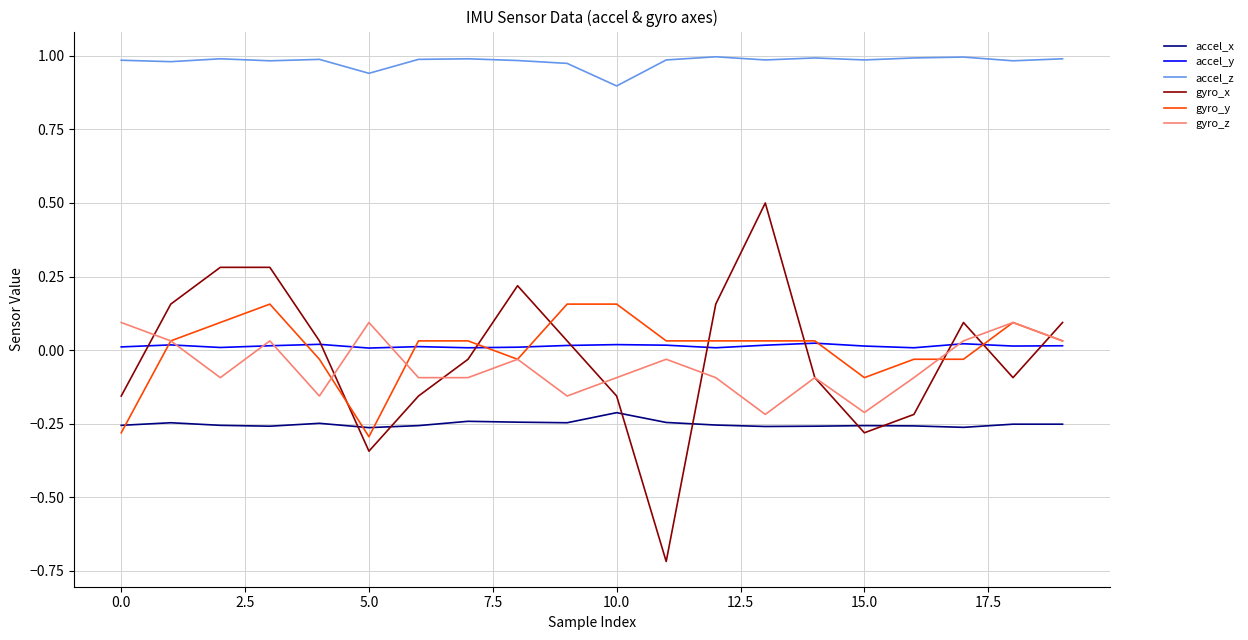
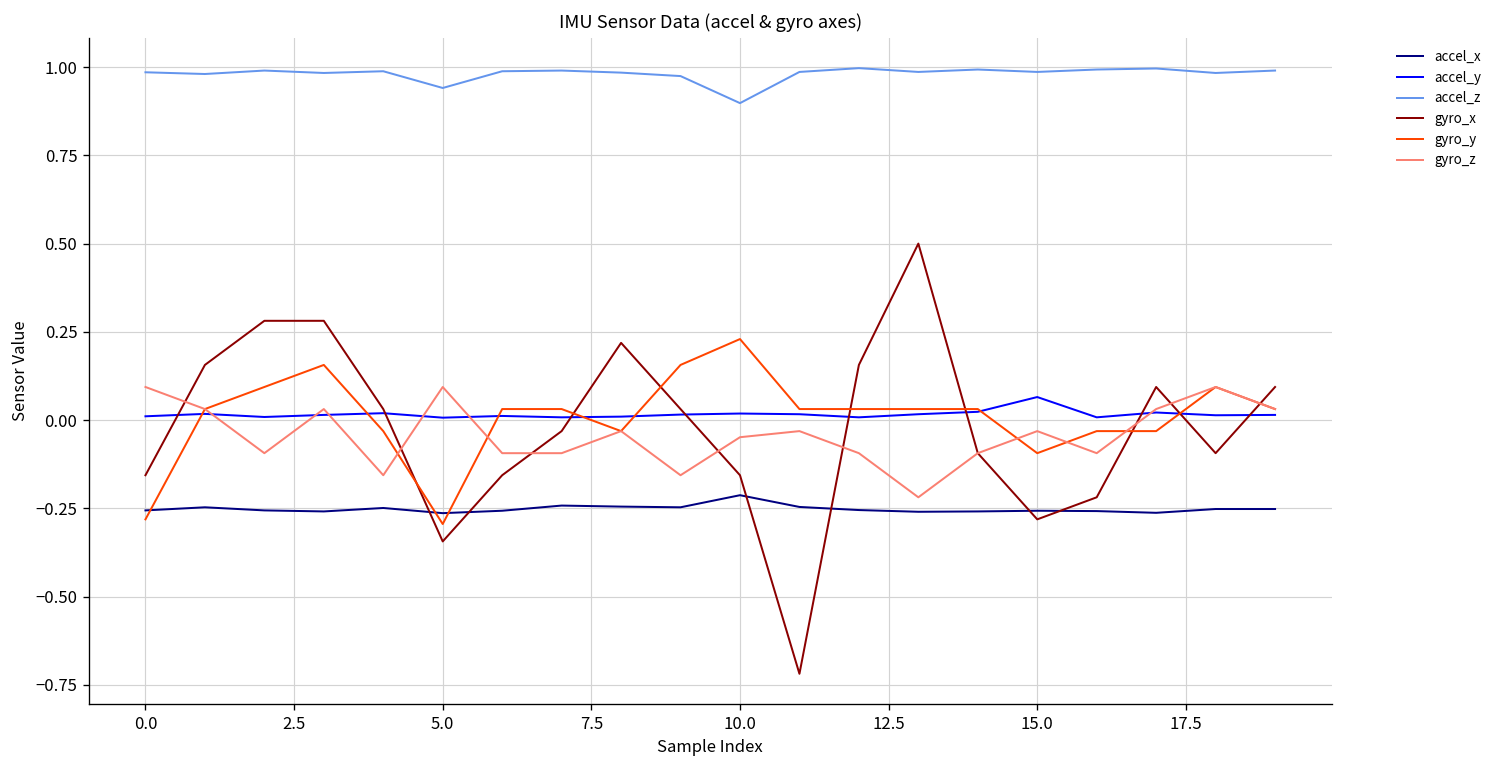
  {
    "accel_x": {
      "0.0": -0.26,
      "5.0": -0.26,
      "10.0": -0.21,
      "15.0": -0.26
    },
    "accel_y": {
      "0.0": 0.01,
      "5.0": 0.01,
      "10.0": 0.02,
-     "15.0": 0.01
+     "15.0": 0.07
    },
    "accel_z": {
      "0.0": 0.99,
      "5.0": 0.94,
      "10.0": 0.90,
      "15.0": 0.99
    },
    "gyro_x": {
      "0.0": -0.16,
      "5.0": -0.34,
      "10.0": -0.16,
      "15.0": -0.28
    },
    "gyro_y": {
      "0.0": -0.28,
      "5.0": -0.29,
-     "10.0": 0.16,
+     "10.0": 0.23,
      "15.0": -0.09
    },
    "gyro_z": {
      "0.0": 0.09,
      "5.0": 0.09,
-     "10.0": -0.09,
-     "15.0": -0.21
+     "10.0": -0.05,
+     "15.0": -0.03
    }
  }
